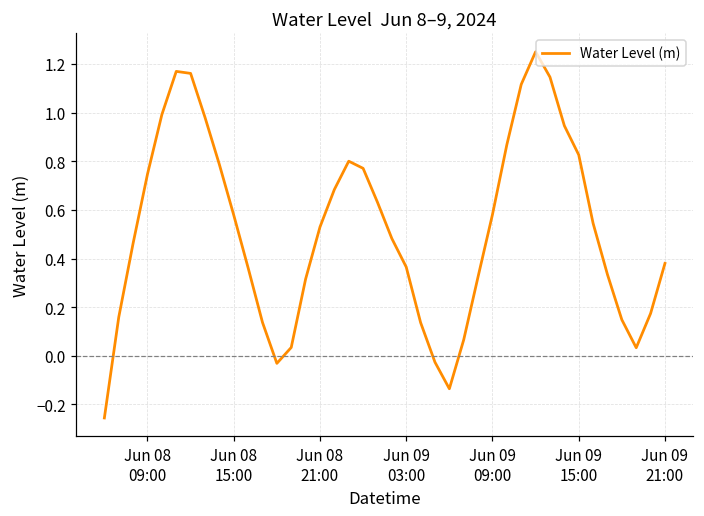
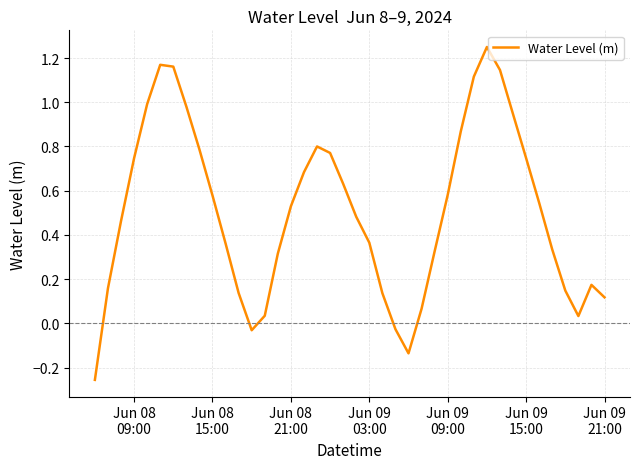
  {
    "Jun 08 09:00": 0.75,
    "Jun 08 15:00": 0.58,
    "Jun 08 21:00": 0.53,
    "Jun 09 03:00": 0.36,
    "Jun 09 09:00": 0.58,
-   "Jun 09 15:00": 0.83,
-   "Jun 09 21:00": 0.38
+   "Jun 09 15:00": 0.75,
+   "Jun 09 21:00": 0.12
  }
